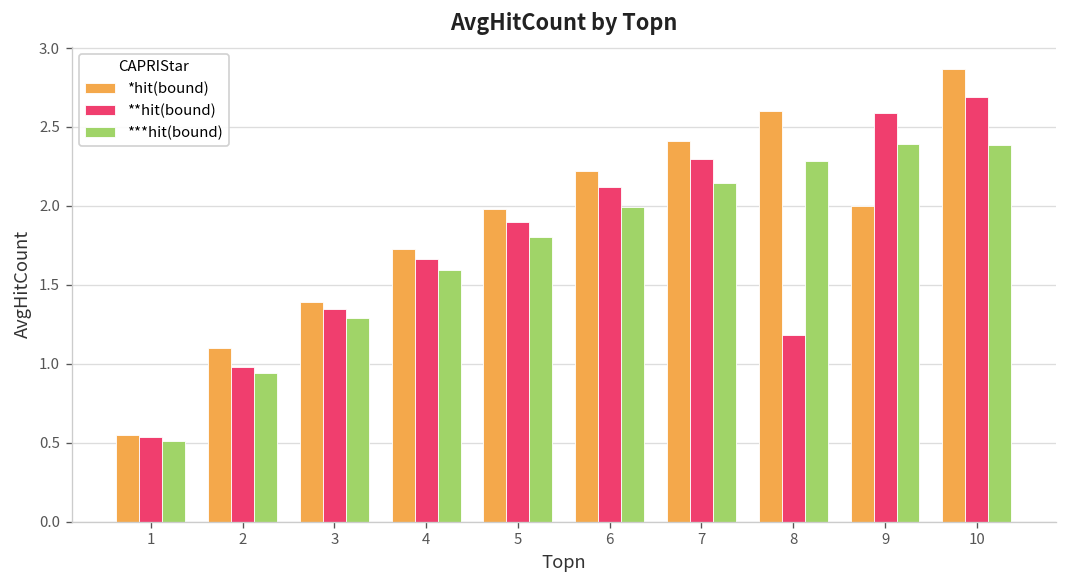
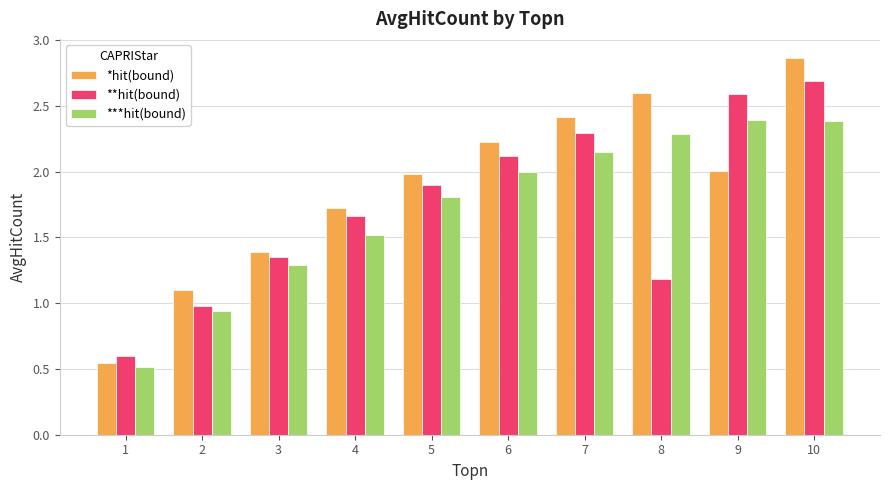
  {
    "*hit(bound)": {
      "1": 0.55,
      "2": 1.10,
      "3": 1.39,
      "4": 1.73,
      "5": 1.98,
      "6": 2.22,
      "7": 2.41,
      "8": 2.60,
      "9": 2.00,
      "10": 2.87
    },
    "**hit(bound)": {
-     "1": 0.53,
+     "1": 0.60,
      "2": 0.98,
      "3": 1.35,
      "4": 1.67,
      "5": 1.90,
      "6": 2.12,
      "7": 2.30,
      "8": 1.18,
      "9": 2.59,
      "10": 2.69
    },
    "***hit(bound)": {
      "1": 0.51,
      "2": 0.94,
      "3": 1.29,
-     "4": 1.59,
+     "4": 1.52,
      "5": 1.80,
      "6": 2.00,
      "7": 2.15,
      "8": 2.28,
      "9": 2.39,
      "10": 2.39
    }
  }
